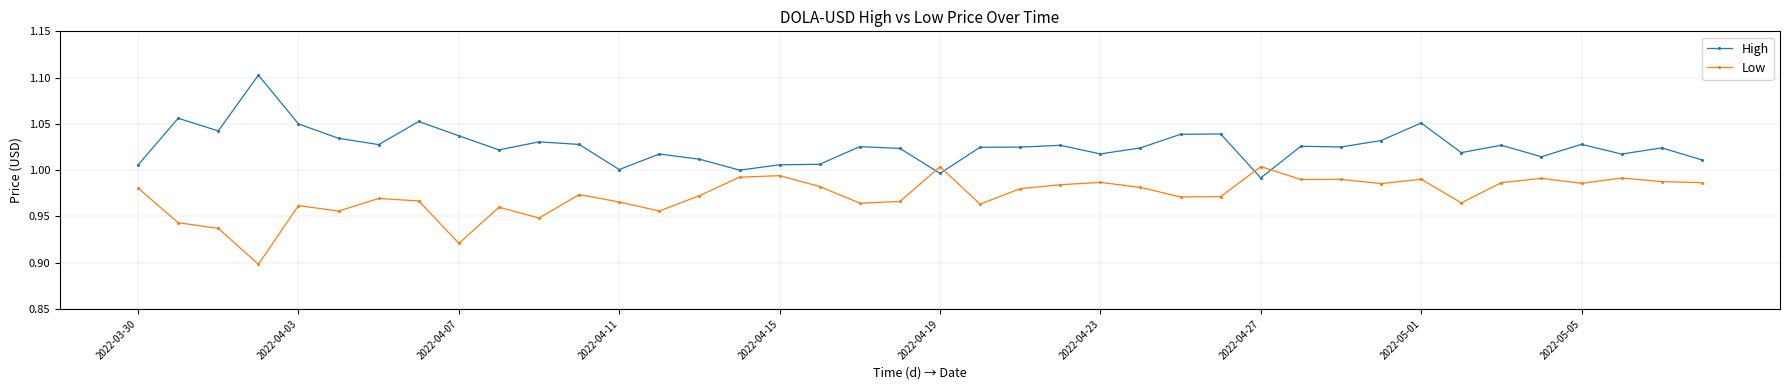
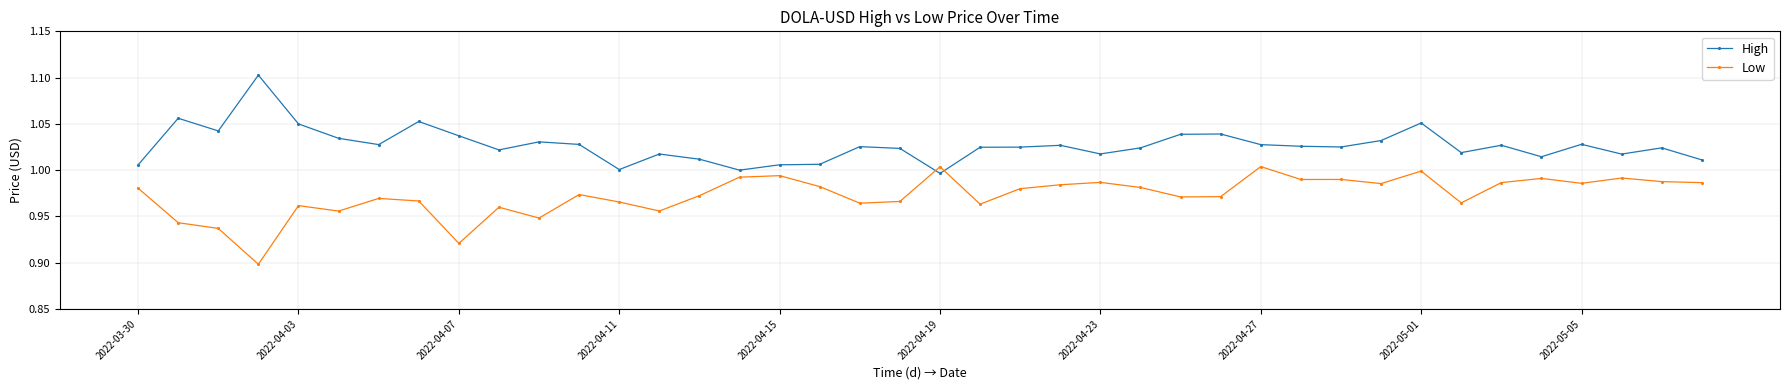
  {
    "High": {
      "2022-03-30": 1.01,
      "2022-04-03": 1.05,
      "2022-04-07": 1.04,
      "2022-04-11": 1.00,
      "2022-04-15": 1.01,
      "2022-04-19": 1.00,
      "2022-04-23": 1.02,
-     "2022-04-27": 0.99,
+     "2022-04-27": 1.03,
      "2022-05-01": 1.05,
      "2022-05-05": 1.03
    },
    "Low": {
      "2022-03-30": 0.98,
      "2022-04-03": 0.96,
      "2022-04-07": 0.92,
      "2022-04-11": 0.97,
      "2022-04-15": 0.99,
      "2022-04-19": 1.00,
      "2022-04-23": 0.99,
      "2022-04-27": 1.00,
-     "2022-05-01": 0.99,
+     "2022-05-01": 1.00,
      "2022-05-05": 0.99
    }
  }
